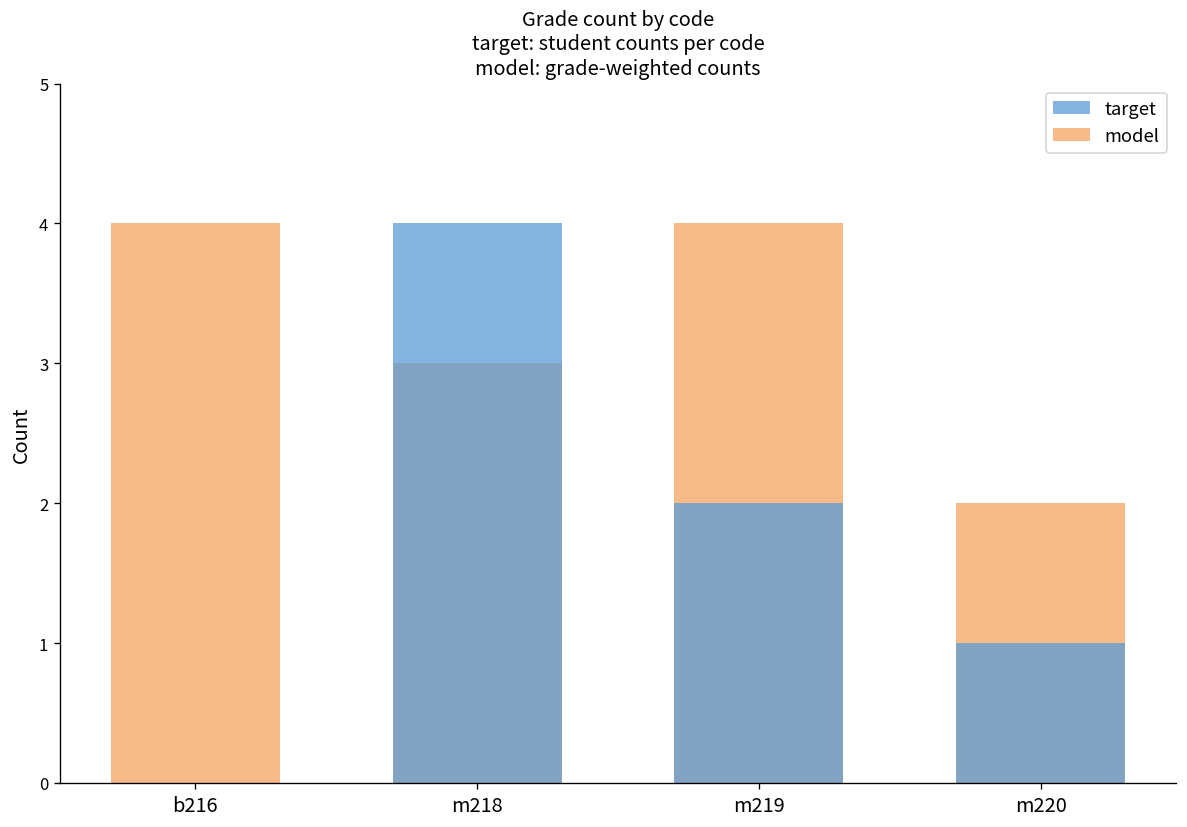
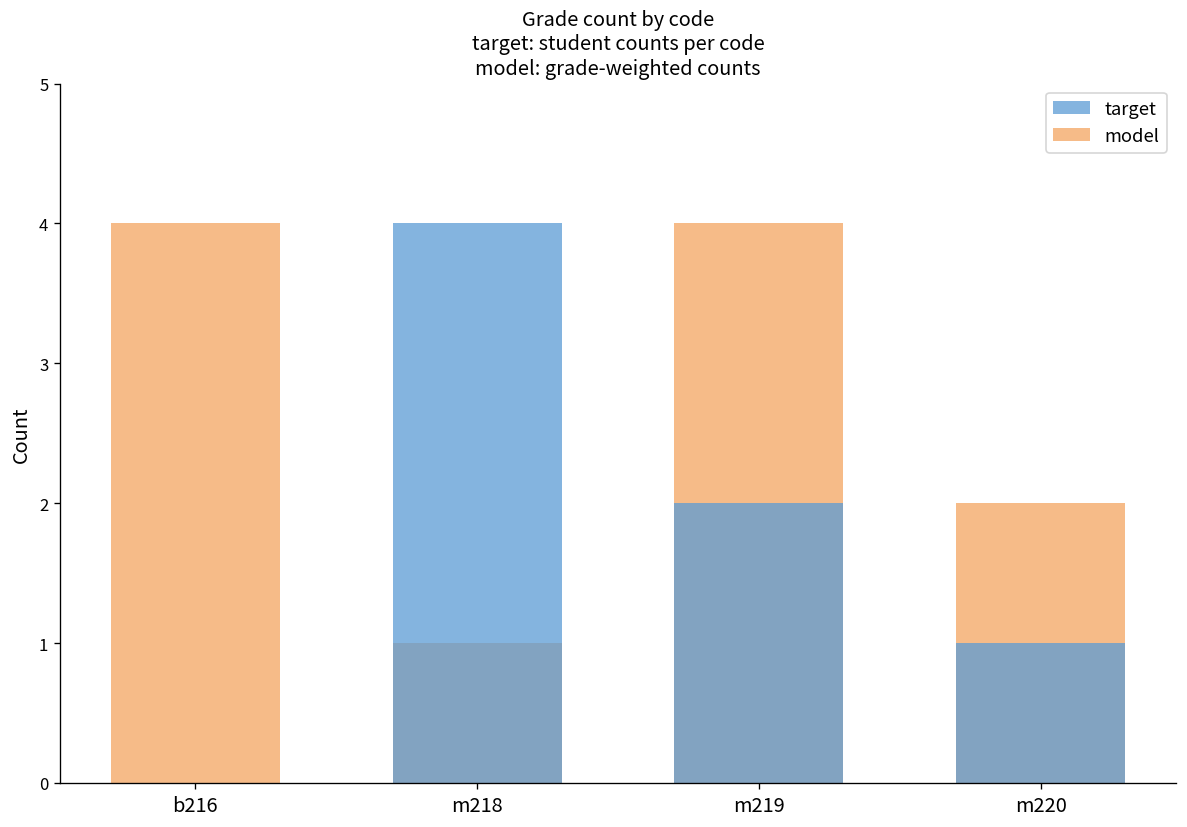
  {
    "target": {
      "b216": 0,
      "m218": 4
    },
    "model": {
      "b216": 4,
-     "m218": 3,
+     "m218": 1,
      "m219": 4,
      "m220": 2
    }
  }
